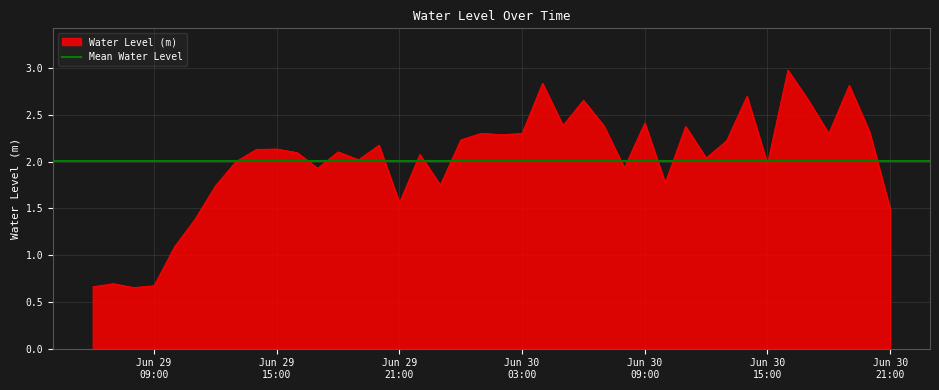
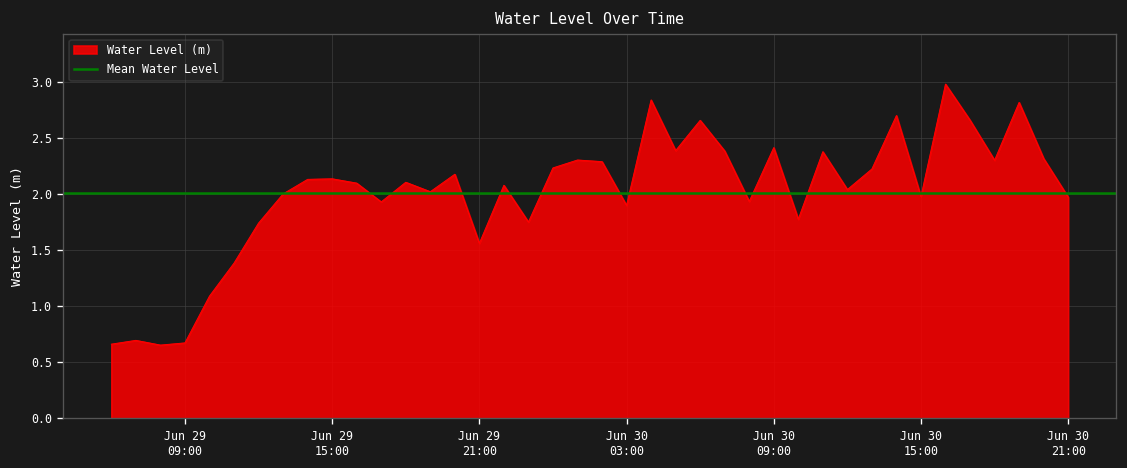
  {
    "Jun 29 09:00": 0.7,
    "Jun 29 15:00": 2.1,
    "Jun 29 21:00": 1.6,
-   "Jun 30 03:00": 2.3,
+   "Jun 30 03:00": 1.9,
    "Jun 30 09:00": 2.4,
    "Jun 30 15:00": 2.0,
-   "Jun 30 21:00": 1.5
+   "Jun 30 21:00": 2.0
  }
